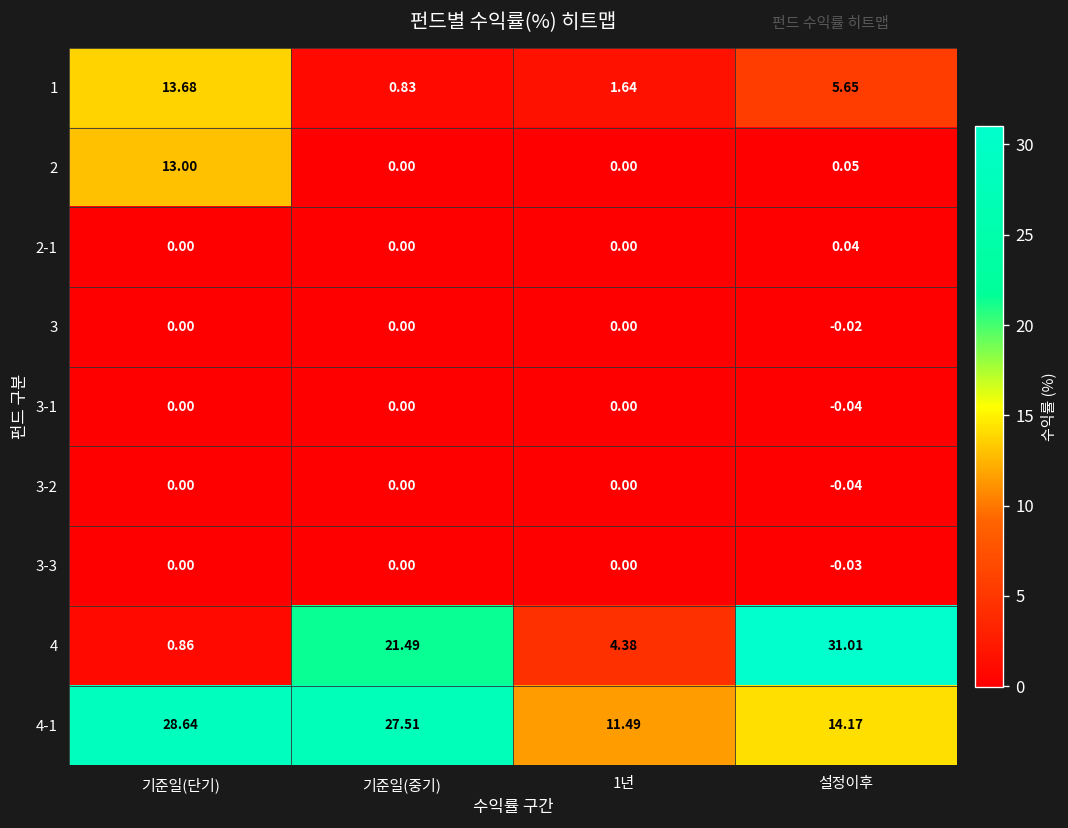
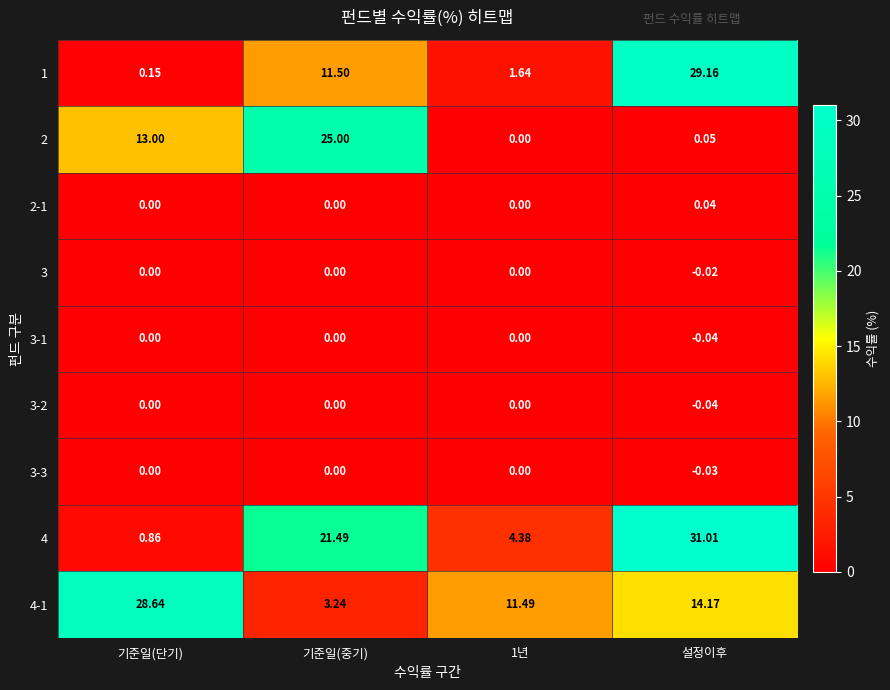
  {
    "1": {
-     "기준일(단기)": 13.68,
-     "기준일(중기)": 0.83,
+     "기준일(단기)": 0.15,
+     "기준일(중기)": 11.50,
      "1년": 1.64,
-     "설정이후": 5.65
+     "설정이후": 29.16
    },
    "2": {
      "기준일(단기)": 13.00,
-     "기준일(중기)": 0.00,
+     "기준일(중기)": 25.00,
      "1년": 0.00,
      "설정이후": 0.05
    },
    "2-1": {
      "기준일(단기)": 0.00,
      "기준일(중기)": 0.00,
      "1년": 0.00,
      "설정이후": 0.04
    },
    "3": {
      "기준일(단기)": 0.00,
      "기준일(중기)": 0.00,
      "1년": 0.00,
      "설정이후": -0.02
    },
    "3-1": {
      "기준일(단기)": 0.00,
      "기준일(중기)": 0.00,
      "1년": 0.00,
      "설정이후": -0.04
    },
    "3-2": {
      "기준일(단기)": 0.00,
      "기준일(중기)": 0.00,
      "1년": 0.00,
      "설정이후": -0.04
    },
    "3-3": {
      "기준일(단기)": 0.00,
      "기준일(중기)": 0.00,
      "1년": 0.00,
      "설정이후": -0.03
    },
    "4": {
      "기준일(단기)": 0.86,
      "기준일(중기)": 21.49,
      "1년": 4.38,
      "설정이후": 31.01
    },
    "4-1": {
      "기준일(단기)": 28.64,
-     "기준일(중기)": 27.51,
+     "기준일(중기)": 3.24,
      "1년": 11.49,
      "설정이후": 14.17
    }
  }
